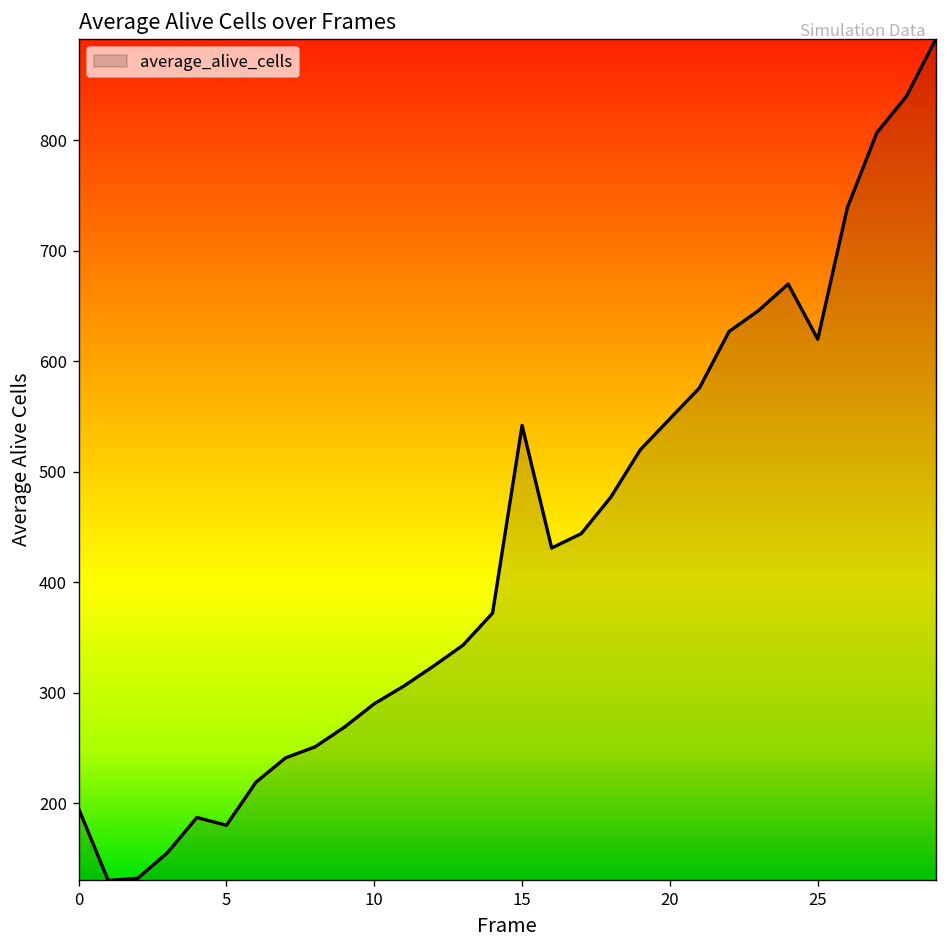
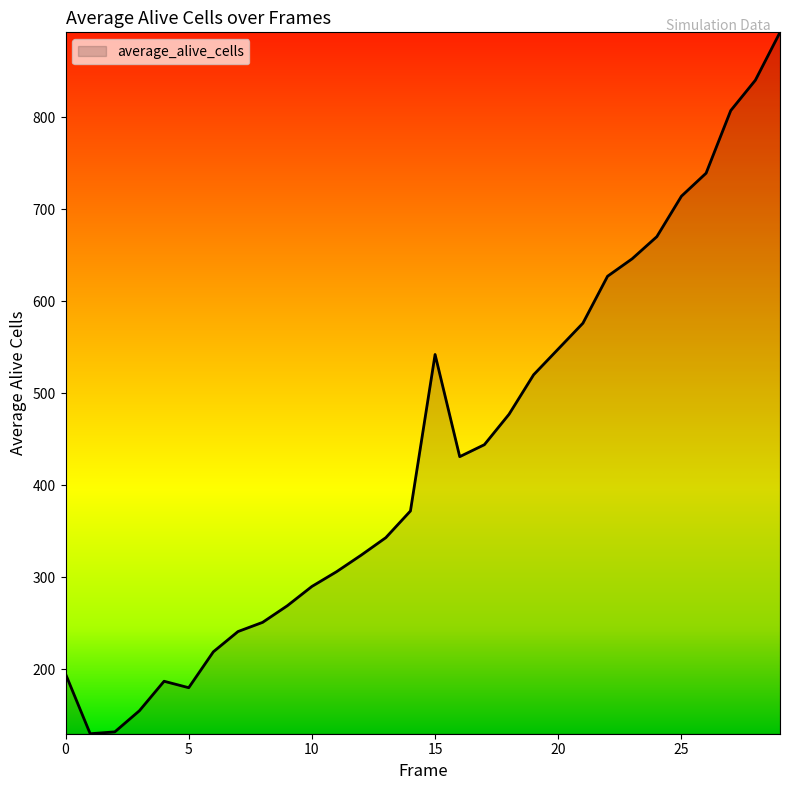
  {
    "0": 200,
    "5": 180,
    "10": 290,
    "15": 540,
    "20": 550,
-   "25": 620
+   "25": 710
  }
